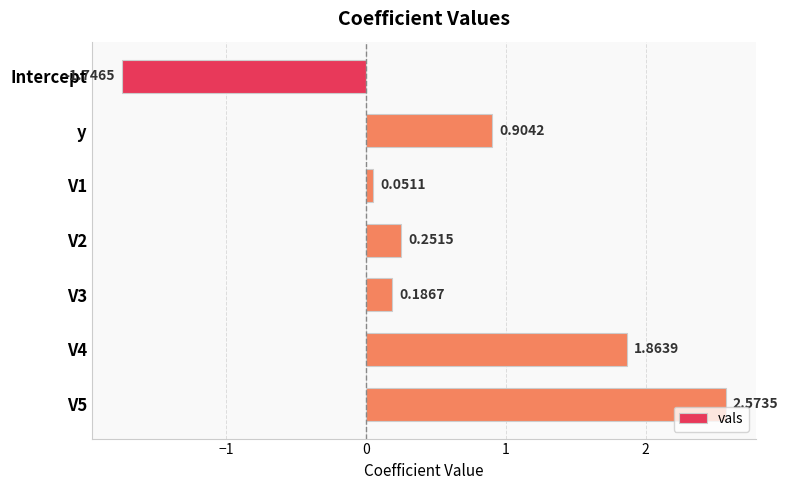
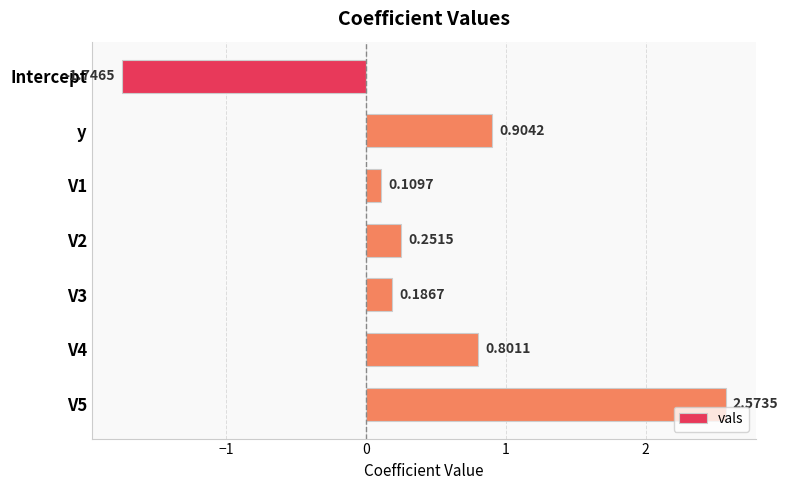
  {
    "Intercept": -1.7465,
    "y": 0.9042,
-   "V1": 0.0511,
+   "V1": 0.1097,
    "V2": 0.2515,
    "V3": 0.1867,
-   "V4": 1.8639
+   "V4": 0.8011
  }
